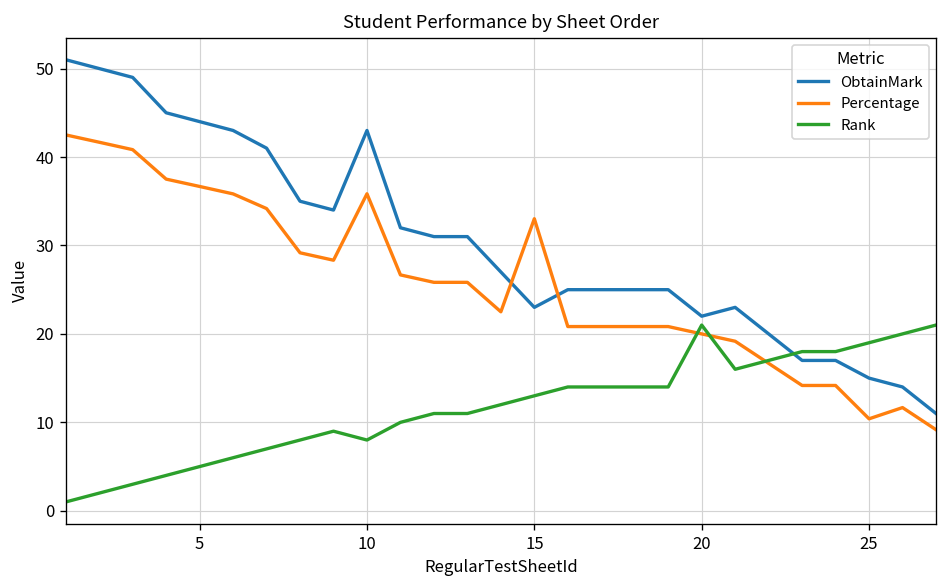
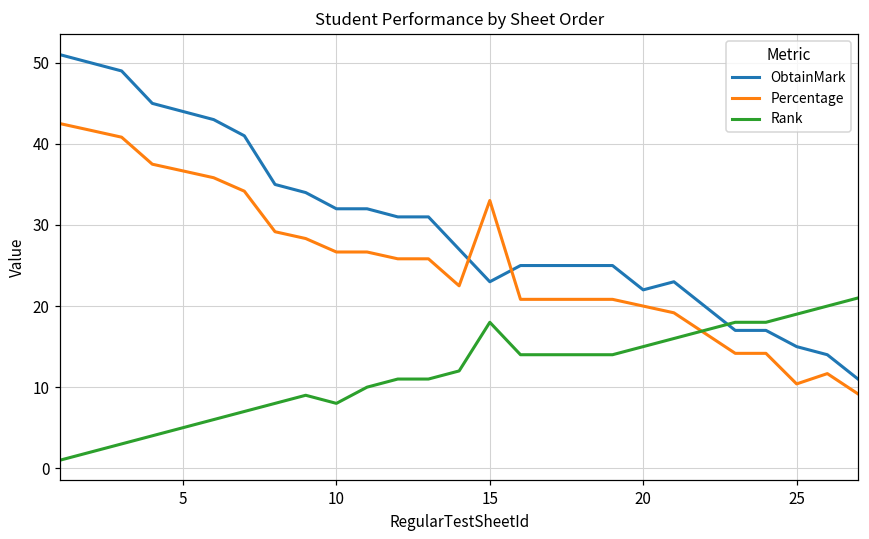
  {
    "ObtainMark": {
      "5": 44,
-     "10": 43,
+     "10": 32,
      "15": 23,
      "20": 22,
      "25": 15
    },
    "Percentage": {
      "5": 37,
-     "10": 36,
+     "10": 27,
      "15": 33,
      "20": 20,
      "25": 10
    },
    "Rank": {
      "5": 5,
      "10": 8,
-     "15": 13,
-     "20": 21,
+     "15": 18,
+     "20": 15,
      "25": 19
    }
  }
